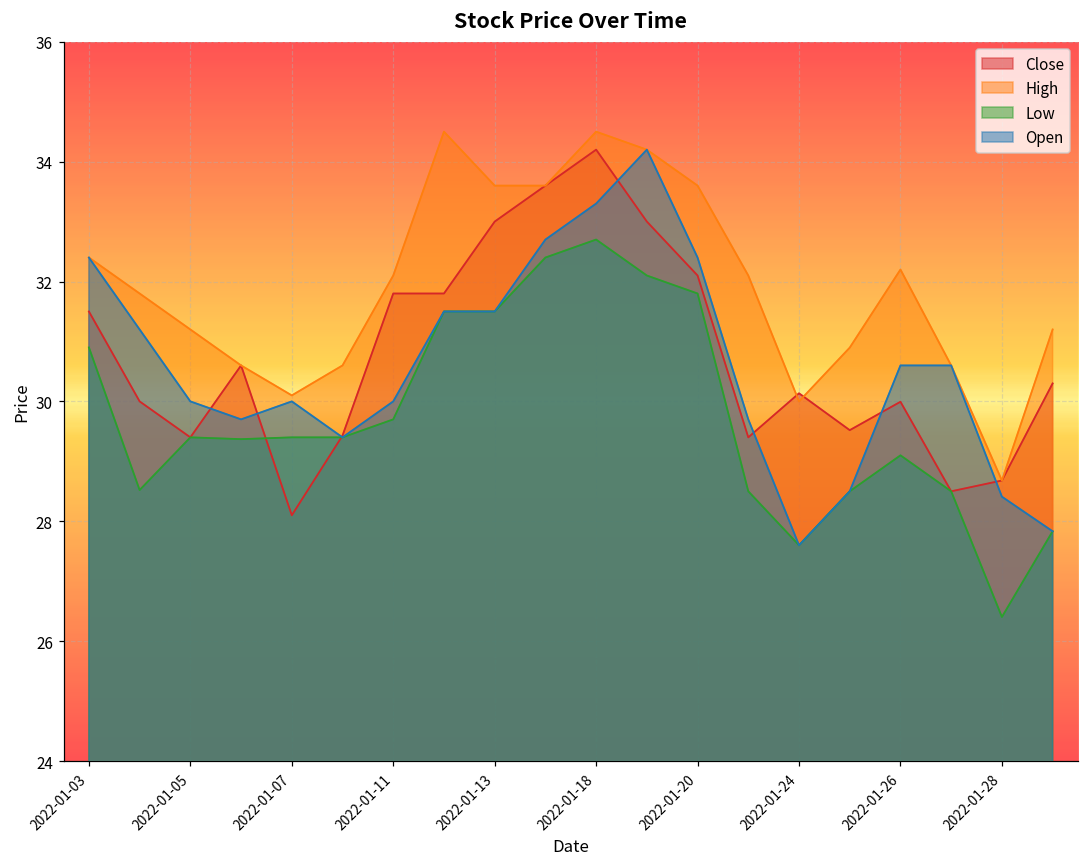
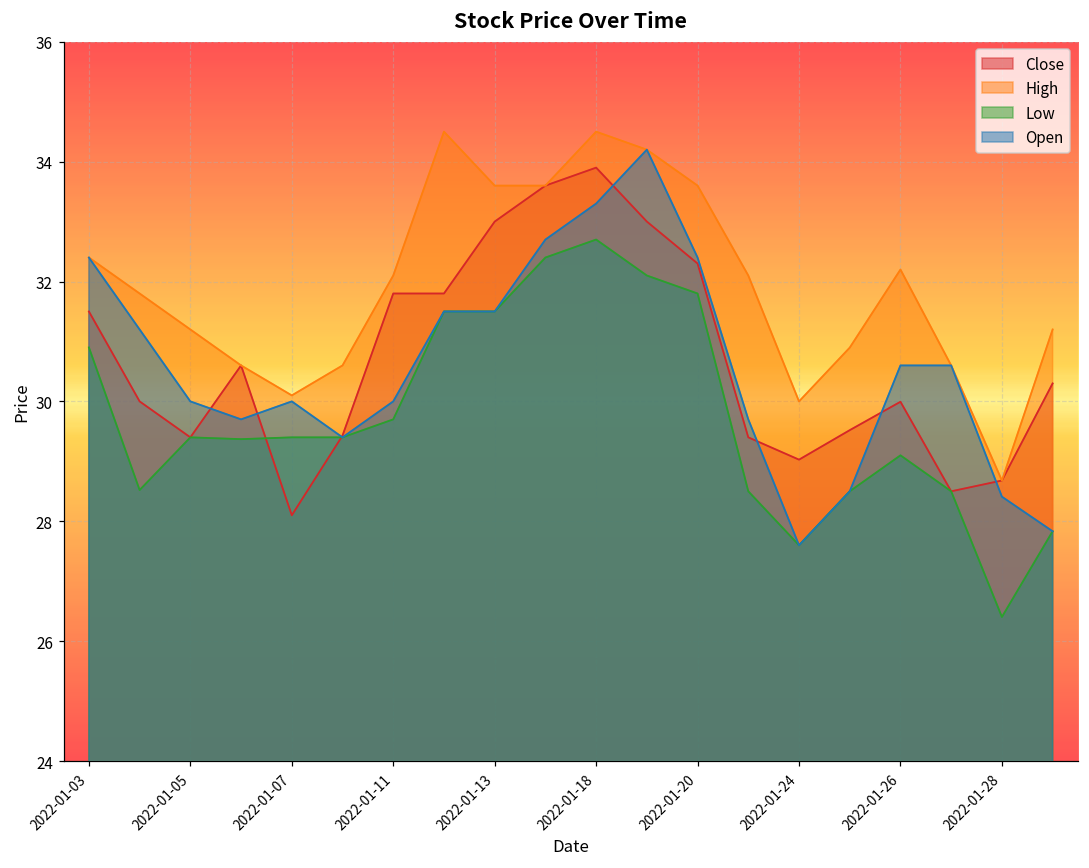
  {
    "Close": {
      "2022-01-03": 31.5,
      "2022-01-07": 28.1,
      "2022-01-11": 31.8,
      "2022-01-13": 33.0,
-     "2022-01-18": 34.2,
-     "2022-01-20": 32.1,
-     "2022-01-24": 30.1,
+     "2022-01-18": 33.9,
+     "2022-01-20": 32.3,
+     "2022-01-24": 29.0,
      "2022-01-26": 30.0
    },
    "High": {
      "2022-01-05": 31.2,
      "2022-01-07": 30.1,
      "2022-01-11": 32.1,
      "2022-01-13": 33.6,
      "2022-01-18": 34.5,
      "2022-01-20": 33.6,
      "2022-01-24": 30.0,
      "2022-01-26": 32.2
    },
    "Low": {
      "2022-01-03": 30.9,
      "2022-01-07": 29.4,
      "2022-01-11": 29.7,
      "2022-01-18": 32.7,
      "2022-01-20": 31.8,
      "2022-01-26": 29.1,
      "2022-01-28": 26.4
    },
    "Open": {
      "2022-01-05": 30.0,
      "2022-01-07": 30.0,
      "2022-01-11": 30.0,
      "2022-01-18": 33.3,
      "2022-01-20": 32.4,
      "2022-01-26": 30.6,
      "2022-01-28": 28.4
    }
  }
